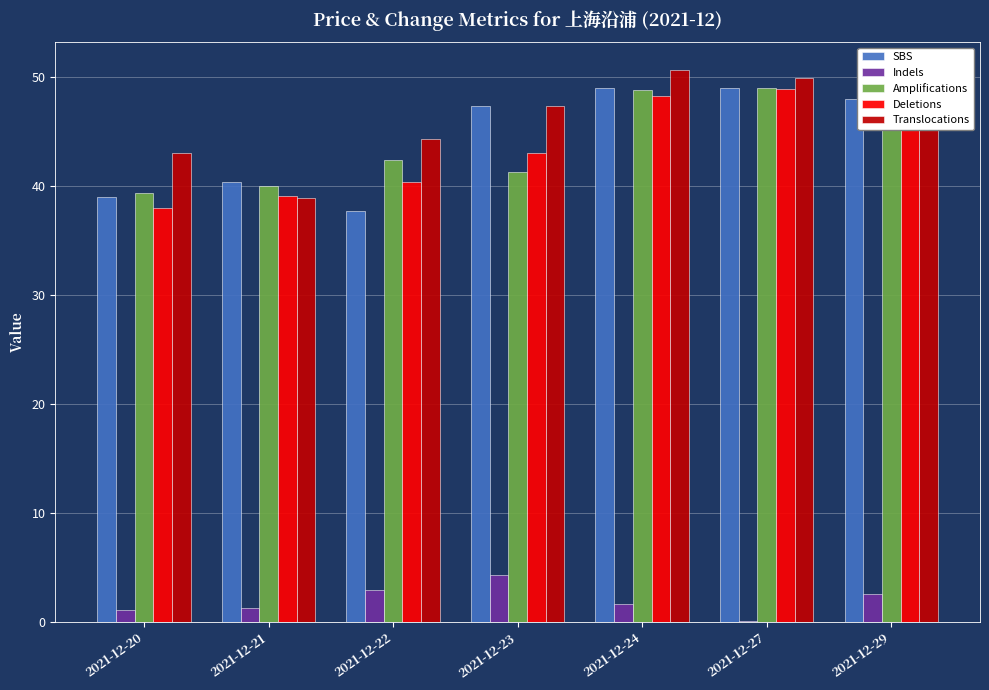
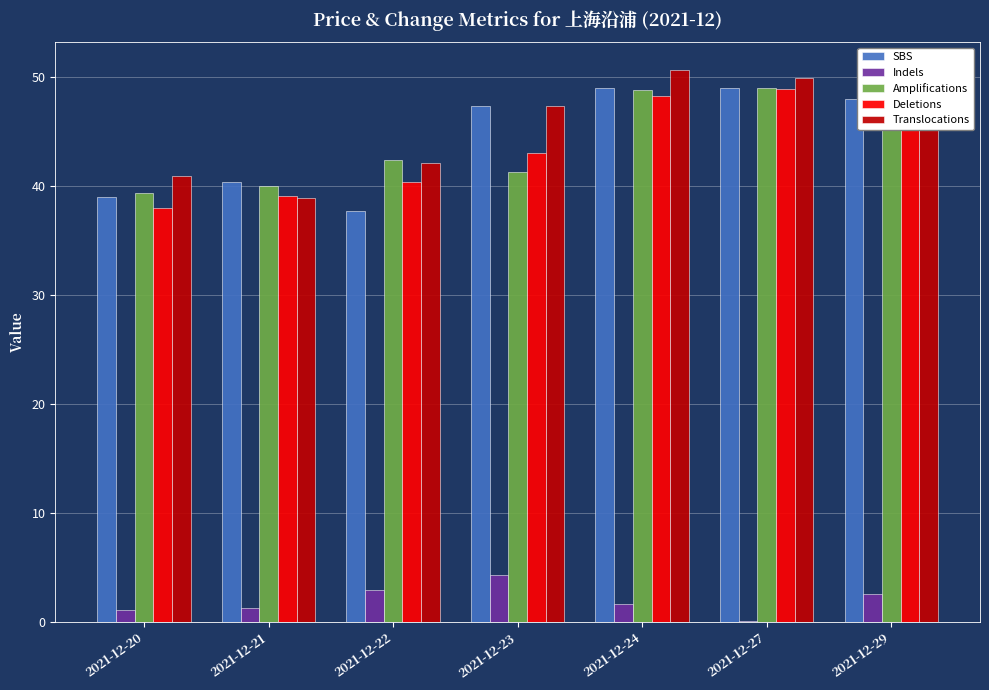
  {
    "SBS": {
      "2021-12-20": 39.0,
      "2021-12-21": 40.4,
      "2021-12-22": 37.7,
      "2021-12-23": 47.4,
      "2021-12-24": 49.0,
      "2021-12-27": 49.0,
      "2021-12-29": 48.0
    },
    "Indels": {
      "2021-12-20": 1.1,
      "2021-12-21": 1.3,
      "2021-12-22": 3.0,
      "2021-12-23": 4.3,
      "2021-12-24": 1.6,
      "2021-12-29": 2.6
    },
    "Amplifications": {
      "2021-12-20": 39.4,
      "2021-12-21": 40.0,
      "2021-12-22": 42.4,
      "2021-12-23": 41.3,
      "2021-12-24": 48.8,
      "2021-12-27": 49.0
    },
    "Deletions": {
      "2021-12-20": 38.0,
      "2021-12-21": 39.1,
      "2021-12-22": 40.4,
      "2021-12-23": 43.1,
      "2021-12-24": 48.3,
      "2021-12-27": 48.9
    },
    "Translocations": {
-     "2021-12-20": 43.1,
+     "2021-12-20": 40.9,
      "2021-12-21": 38.9,
-     "2021-12-22": 44.3,
+     "2021-12-22": 42.2,
      "2021-12-23": 47.4,
      "2021-12-24": 50.7,
      "2021-12-27": 49.9
    }
  }
